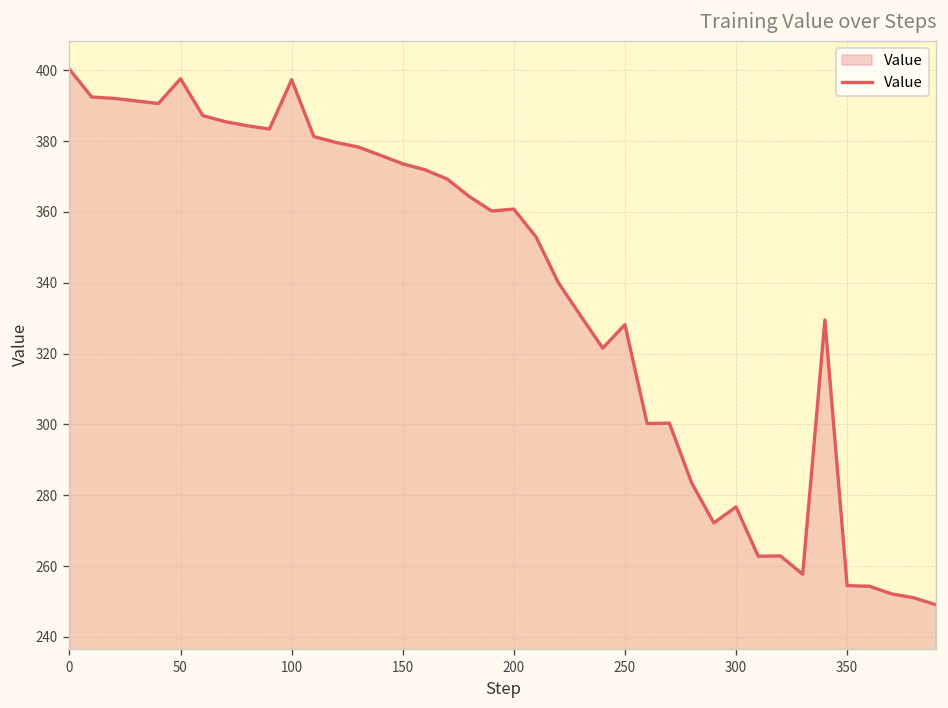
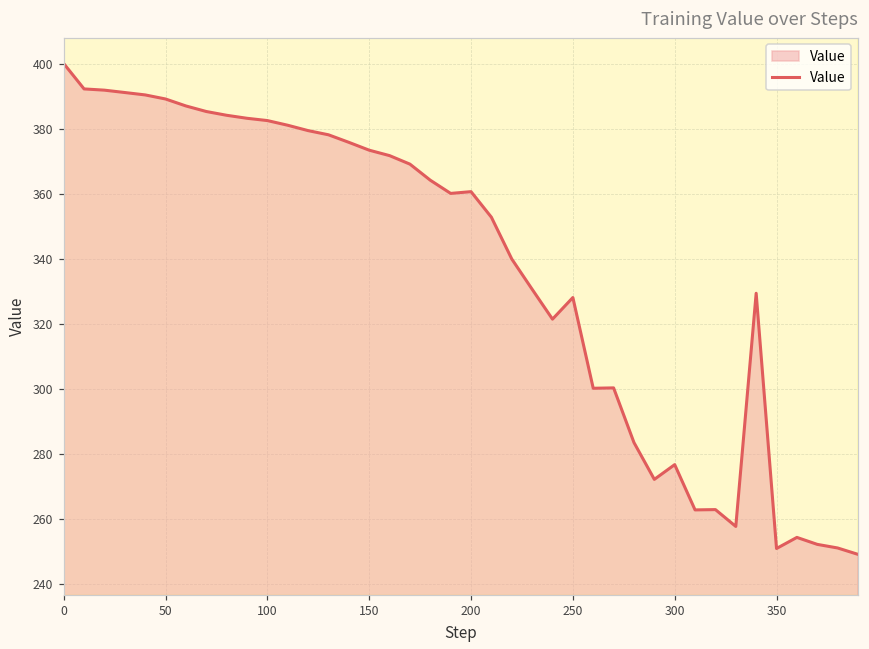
  {
    "0": 400,
-   "50": 398,
-   "100": 397,
+   "50": 389,
+   "100": 383,
    "150": 374,
    "200": 361,
    "250": 328,
    "300": 277,
-   "350": 254
+   "350": 251
  }
